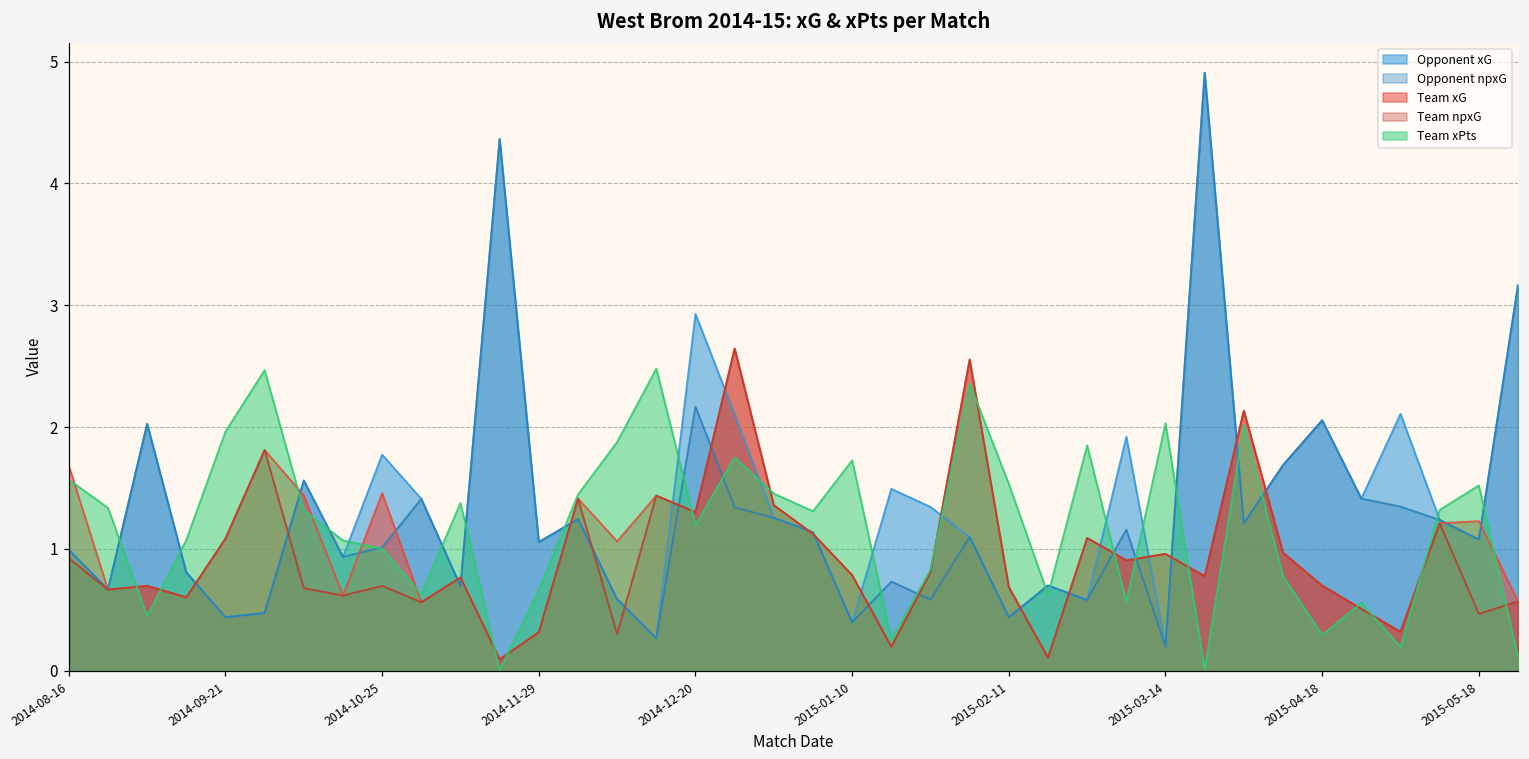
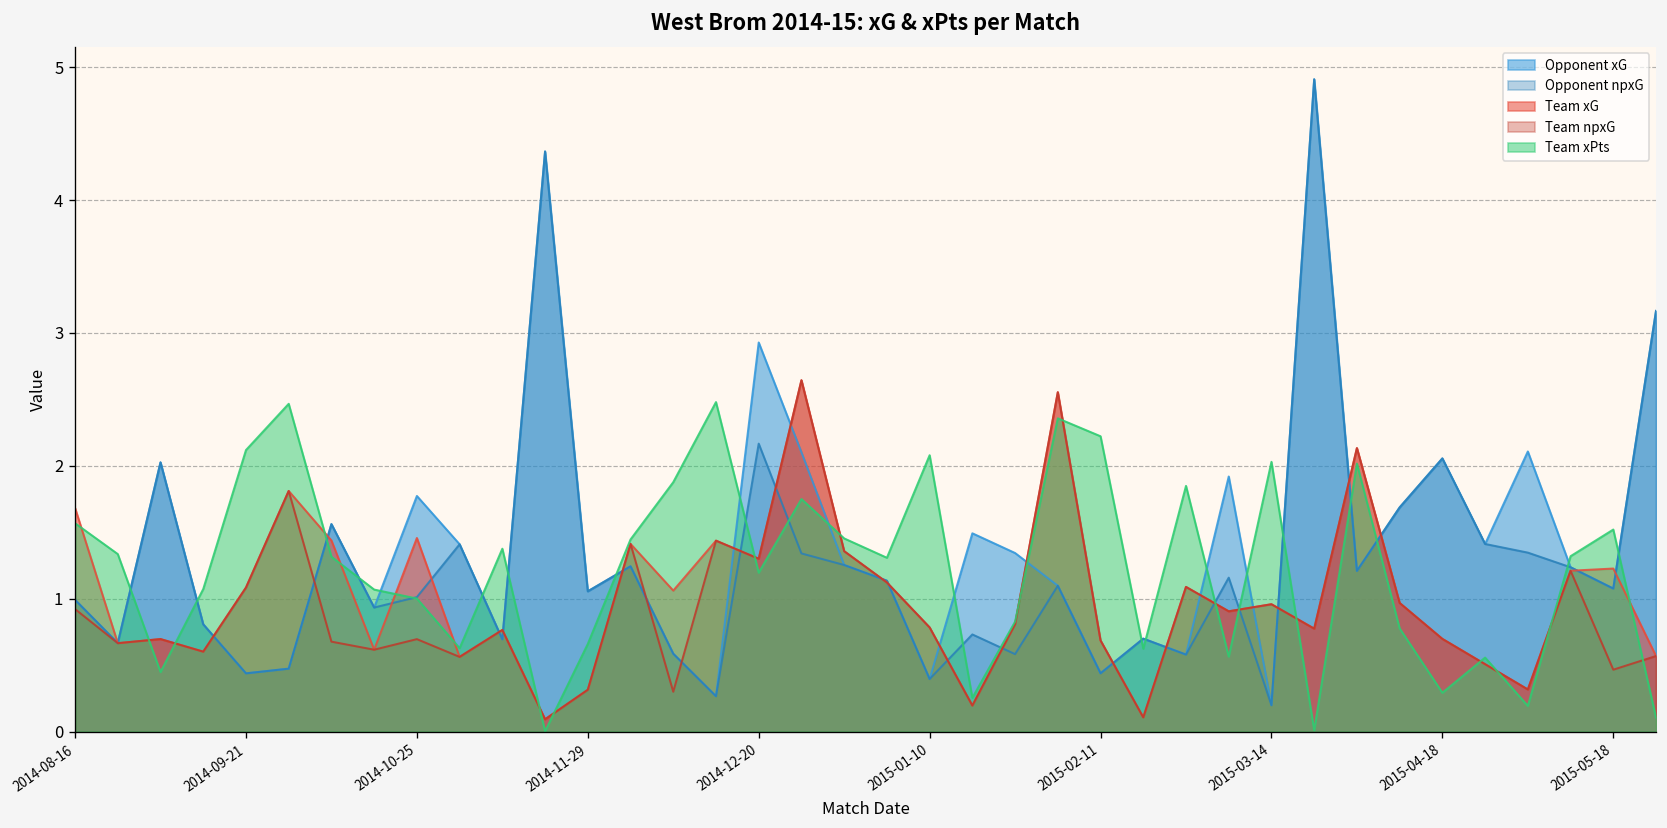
  {
    "Team xPts": {
      "2014-08-16": 1.57,
-     "2014-09-21": 1.96,
+     "2014-09-21": 2.12,
      "2014-11-29": 0.66,
      "2014-12-20": 1.20,
-     "2015-01-10": 1.73,
-     "2015-02-11": 1.53,
+     "2015-01-10": 2.08,
+     "2015-02-11": 2.22,
      "2015-03-14": 2.03,
      "2015-04-18": 0.29,
      "2015-05-18": 1.52
    }
  }
